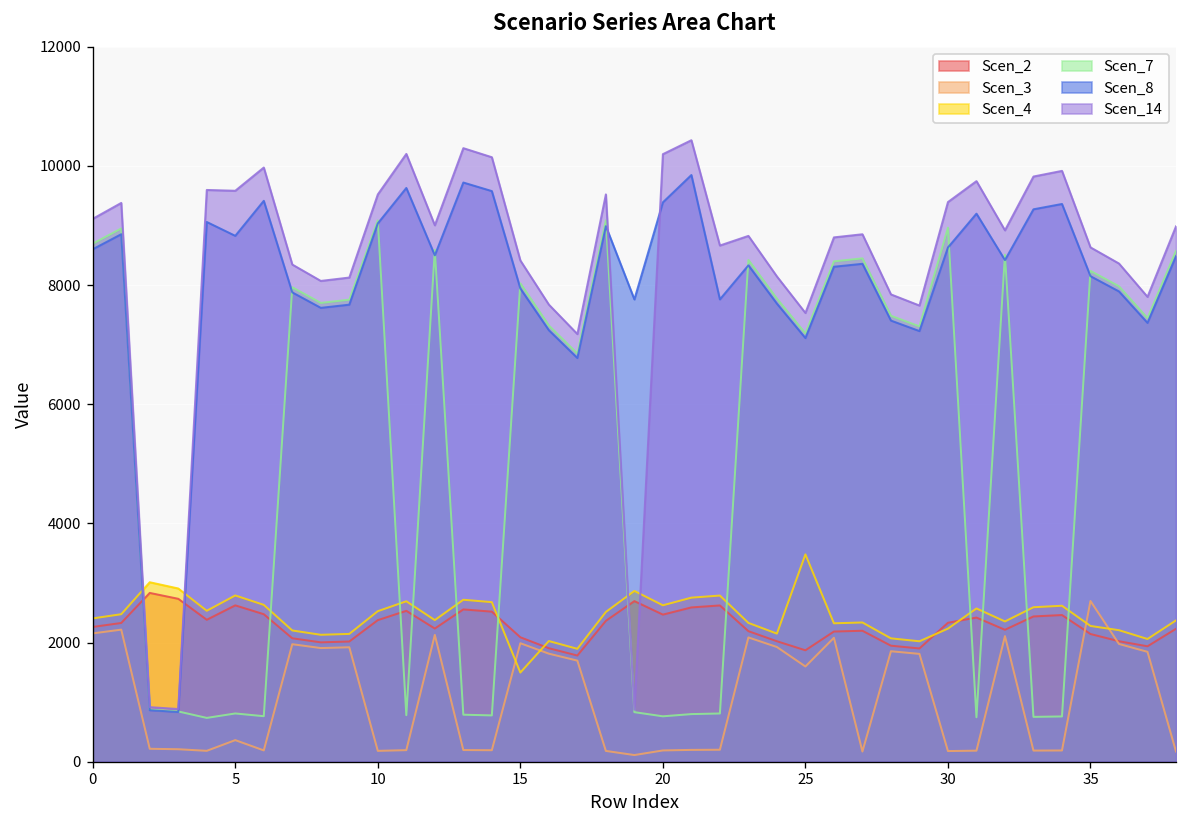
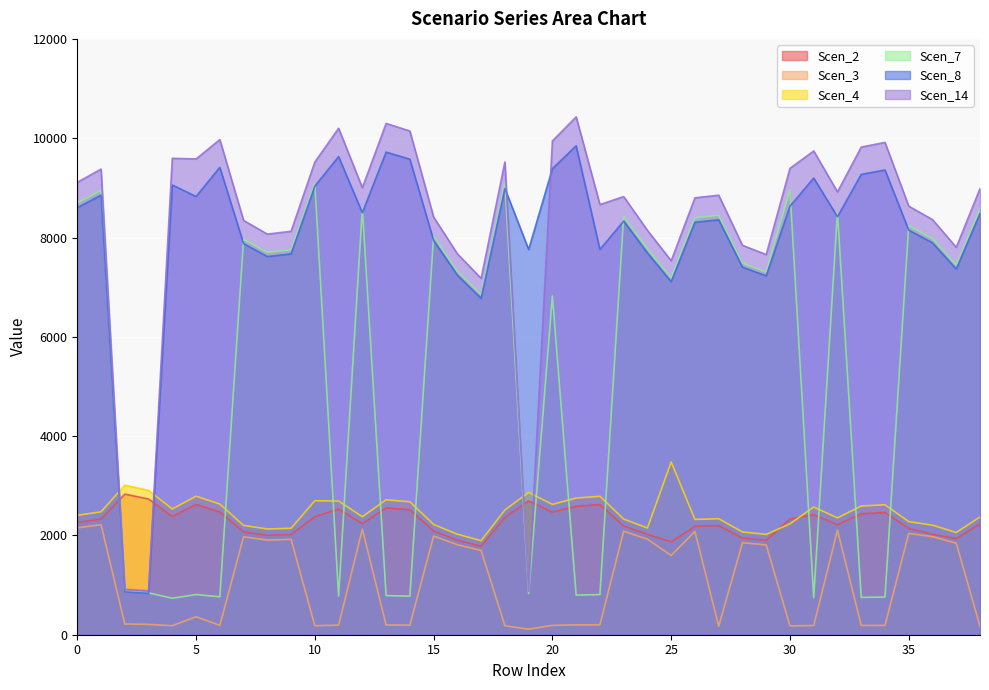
  {
    "Scen_2": {
      "0": 2300,
      "5": 2600,
      "10": 2400,
      "15": 2100,
      "20": 2500,
      "25": 1900,
      "30": 2300,
      "35": 2100
    },
    "Scen_3": {
      "0": 2200,
      "5": 400,
      "10": 200,
      "15": 2000,
      "20": 200,
      "25": 1600,
      "30": 200,
-     "35": 2700
+     "35": 2000
    },
    "Scen_4": {
      "0": 2400,
      "5": 2800,
-     "10": 2500,
-     "15": 1500,
+     "10": 2700,
+     "15": 2200,
      "20": 2600,
      "25": 3500,
      "30": 2200,
      "35": 2300
    },
    "Scen_7": {
      "0": 8700,
      "5": 800,
      "10": 9100,
      "15": 8000,
-     "20": 800,
+     "20": 6800,
      "25": 7200,
      "30": 9000,
      "35": 8200
    },
    "Scen_8": {
      "0": 8600,
      "5": 8800,
      "10": 9000,
      "15": 7900,
      "20": 9400,
      "25": 7100,
      "30": 8600,
      "35": 8100
    },
    "Scen_14": {
      "0": 9100,
      "5": 9600,
      "10": 9500,
      "15": 8400,
-     "20": 10200,
+     "20": 9900,
      "25": 7500,
      "30": 9400,
      "35": 8600
    }
  }
